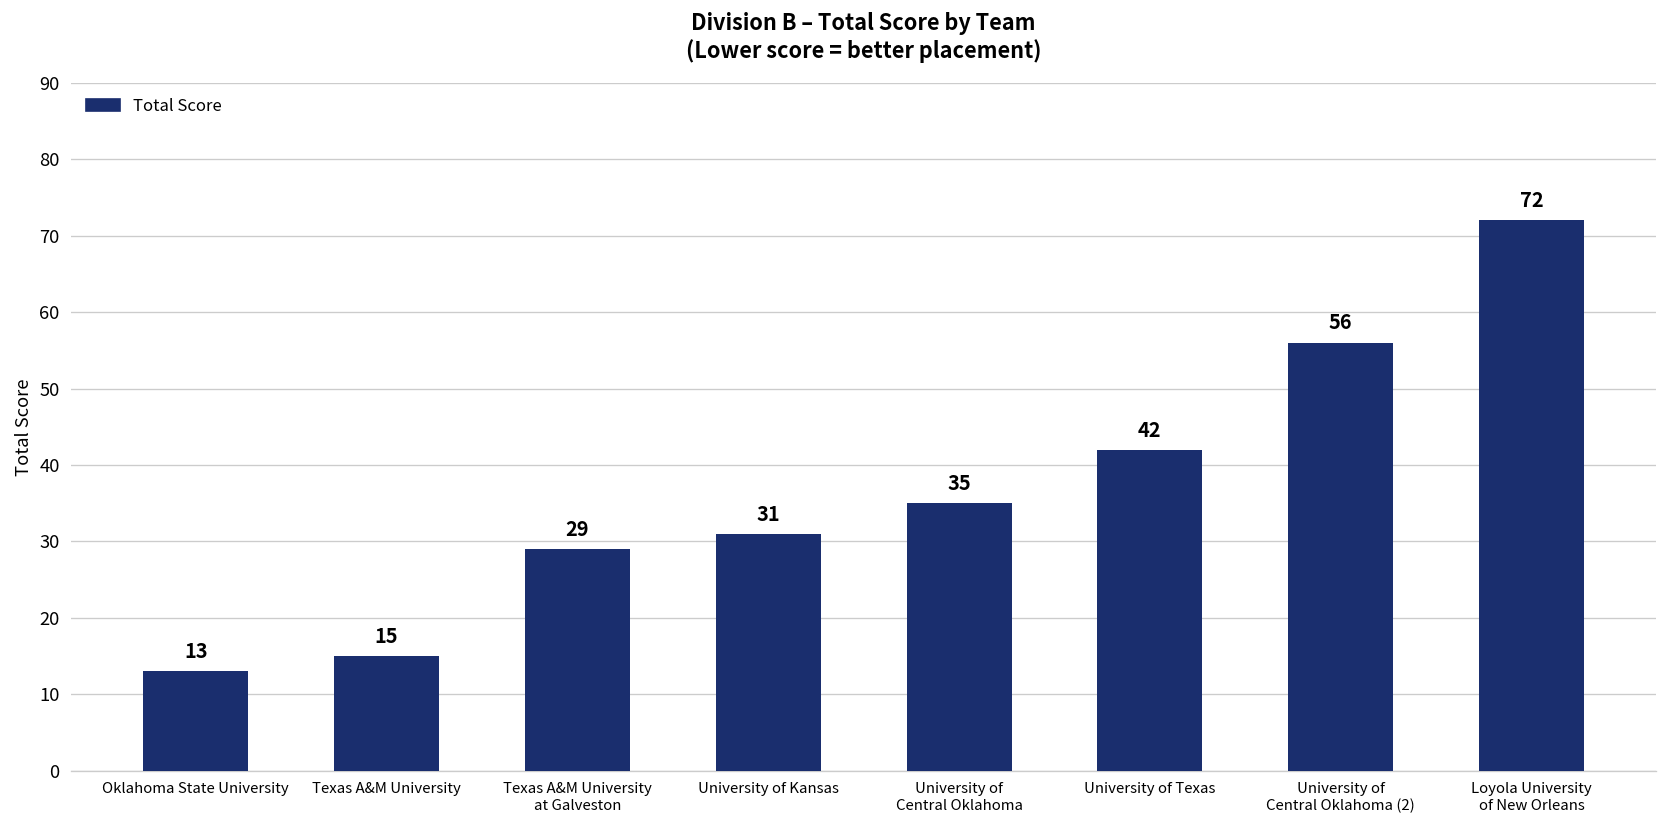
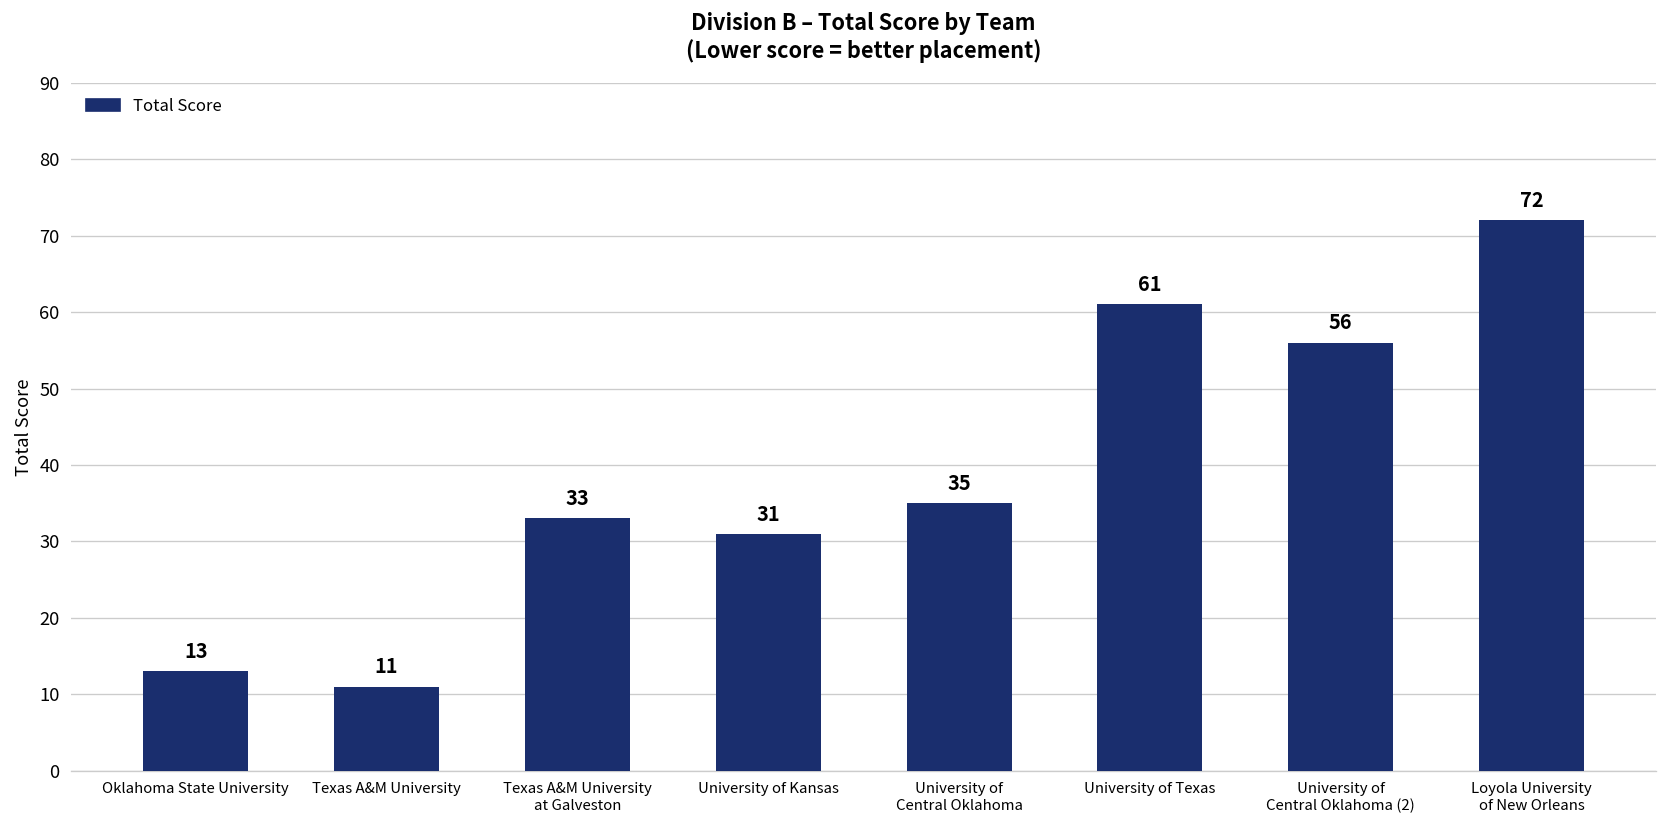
  {
    "Oklahoma State University": 13,
-   "Texas A&M University": 15,
-   "Texas A&M University at Galveston": 29,
+   "Texas A&M University": 11,
+   "Texas A&M University at Galveston": 33,
    "University of Kansas": 31,
    "University of Central Oklahoma": 35,
-   "University of Texas": 42,
+   "University of Texas": 61,
    "University of Central Oklahoma (2)": 56,
    "Loyola University of New Orleans": 72
  }
